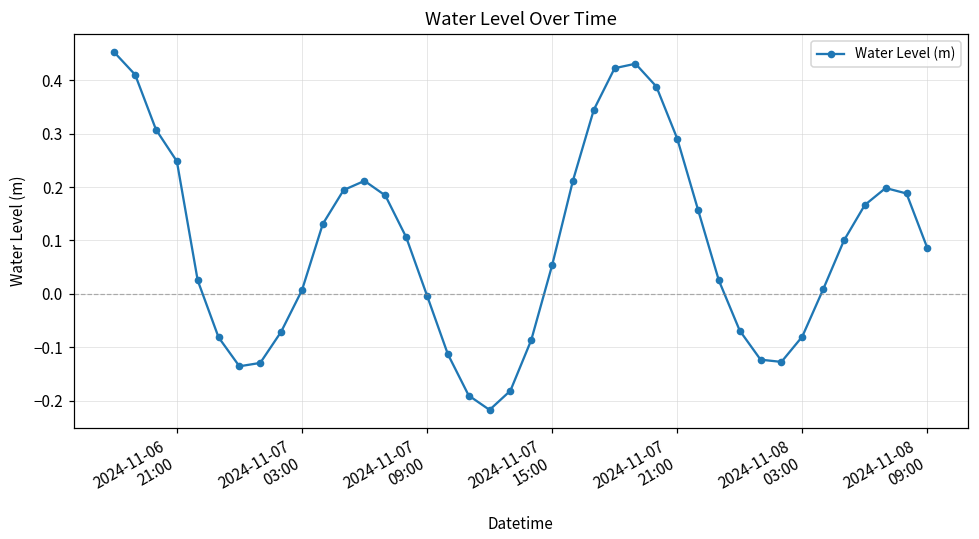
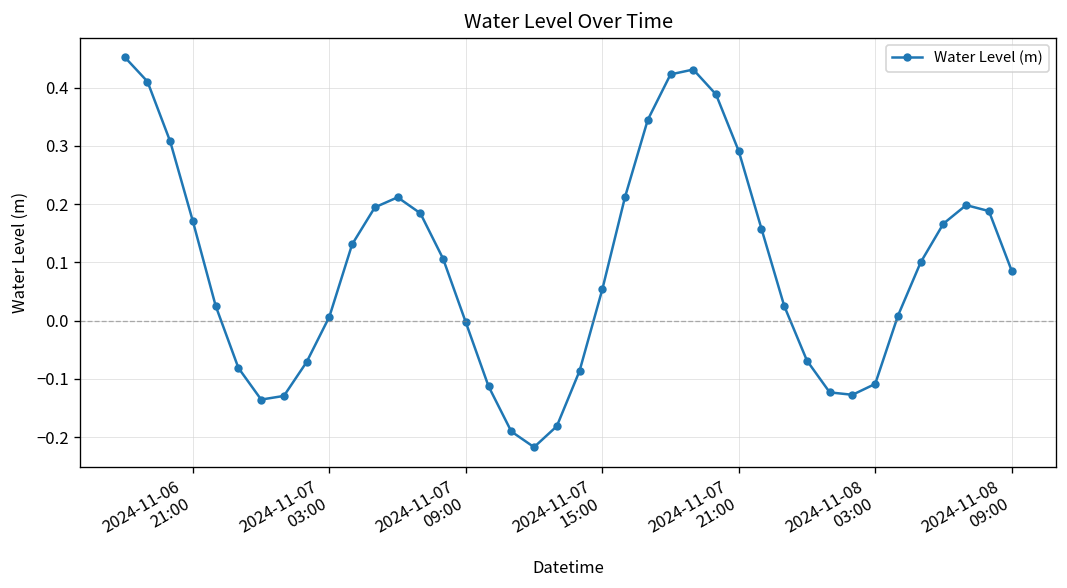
  {
-   "2024-11-06 21:00": 0.25,
+   "2024-11-06 21:00": 0.17,
    "2024-11-07 03:00": 0.01,
    "2024-11-07 09:00": 0.00,
    "2024-11-07 15:00": 0.05,
    "2024-11-07 21:00": 0.29,
-   "2024-11-08 03:00": -0.08,
+   "2024-11-08 03:00": -0.11,
    "2024-11-08 09:00": 0.09
  }
